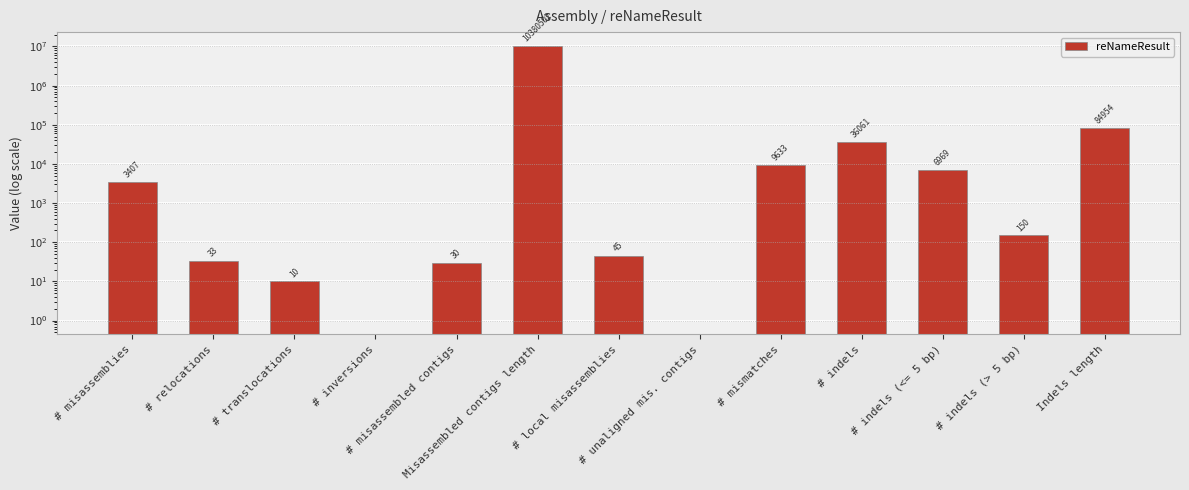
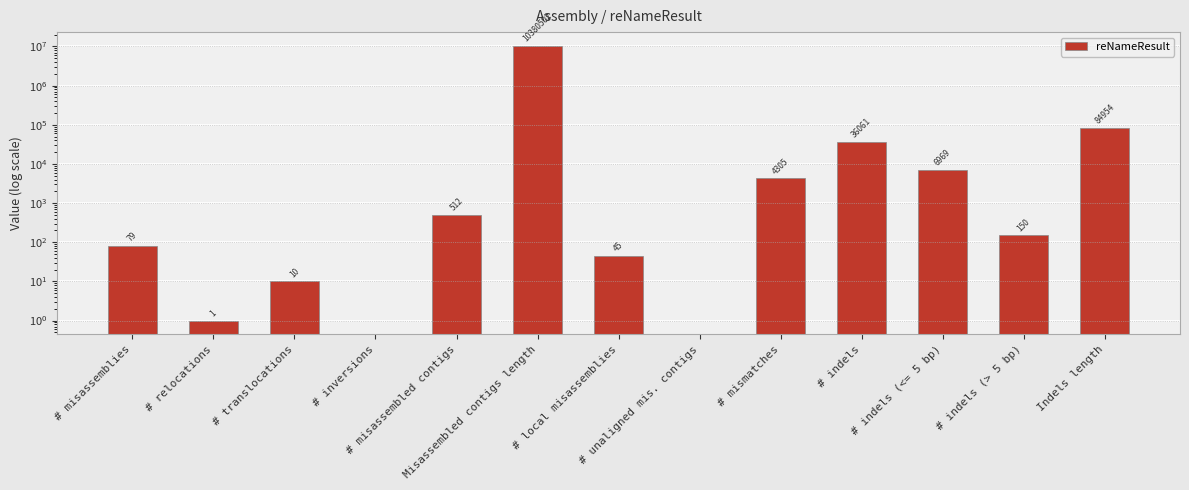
  {
-   "# misassemblies": 3407,
-   "# relocations": 33,
+   "# misassemblies": 79,
+   "# relocations": 1,
    "# translocations": 10,
-   "# misassembled contigs": 30,
+   "# misassembled contigs": 512,
    "Misassembled contigs length": 10380502,
    "# local misassemblies": 45,
-   "# mismatches": 9633,
+   "# mismatches": 4305,
    "# indels": 36061,
    "# indels (<= 5 bp)": 6969,
    "# indels (> 5 bp)": 150,
    "Indels length": 84954
  }
